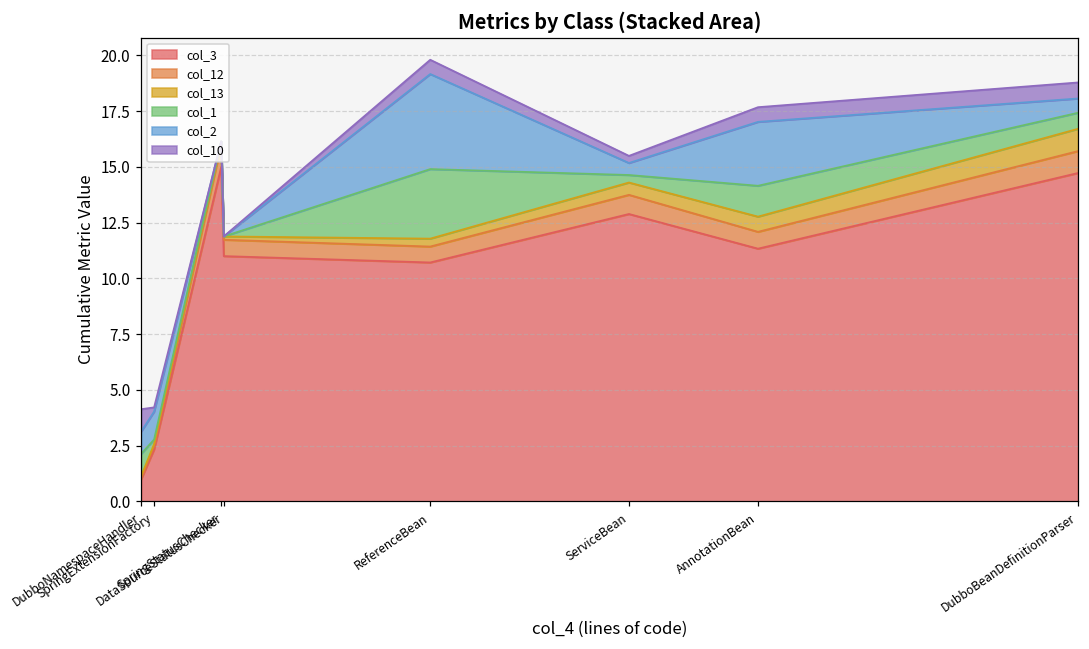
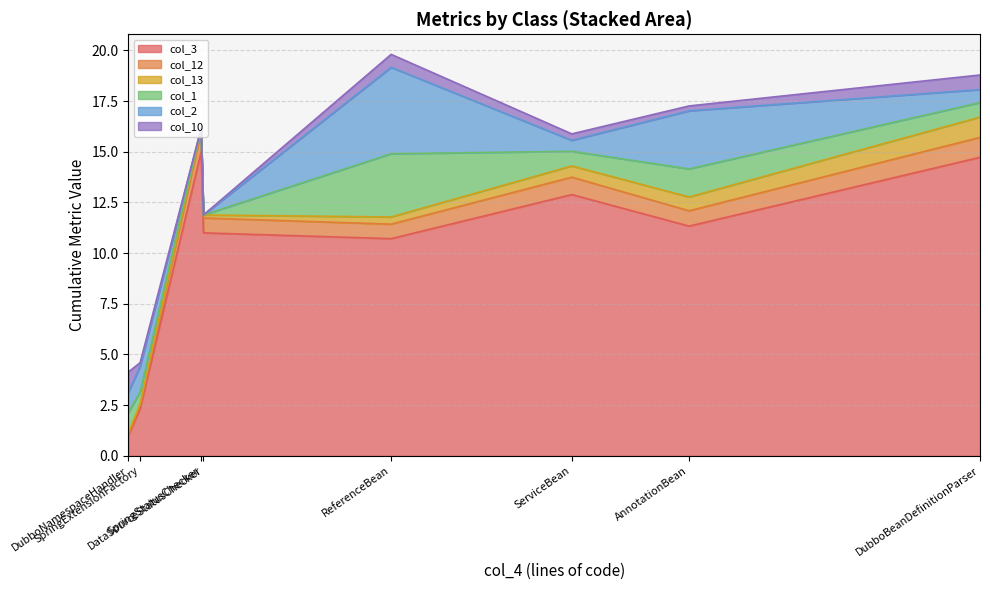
  {
    "col_1": {
      "DubboNamespaceHandler": 1.0,
-     "SpringExtensionFactory": 0.2,
+     "SpringExtensionFactory": 0.6,
      "ReferenceBean": 3.1,
-     "ServiceBean": 0.3,
+     "ServiceBean": 0.7,
      "AnnotationBean": 1.4,
      "DubboBeanDefinitionParser": 0.7
    },
    "col_2": {
      "DubboNamespaceHandler": 1.0,
      "SpringExtensionFactory": 1.3,
      "ReferenceBean": 4.3,
      "ServiceBean": 0.5,
      "AnnotationBean": 2.9,
      "DubboBeanDefinitionParser": 0.6
    },
    "col_10": {
      "DubboNamespaceHandler": 1.0,
      "SpringExtensionFactory": 0.2,
      "ReferenceBean": 0.6,
      "ServiceBean": 0.3,
-     "AnnotationBean": 0.7,
+     "AnnotationBean": 0.2,
      "DubboBeanDefinitionParser": 0.7
    }
  }
